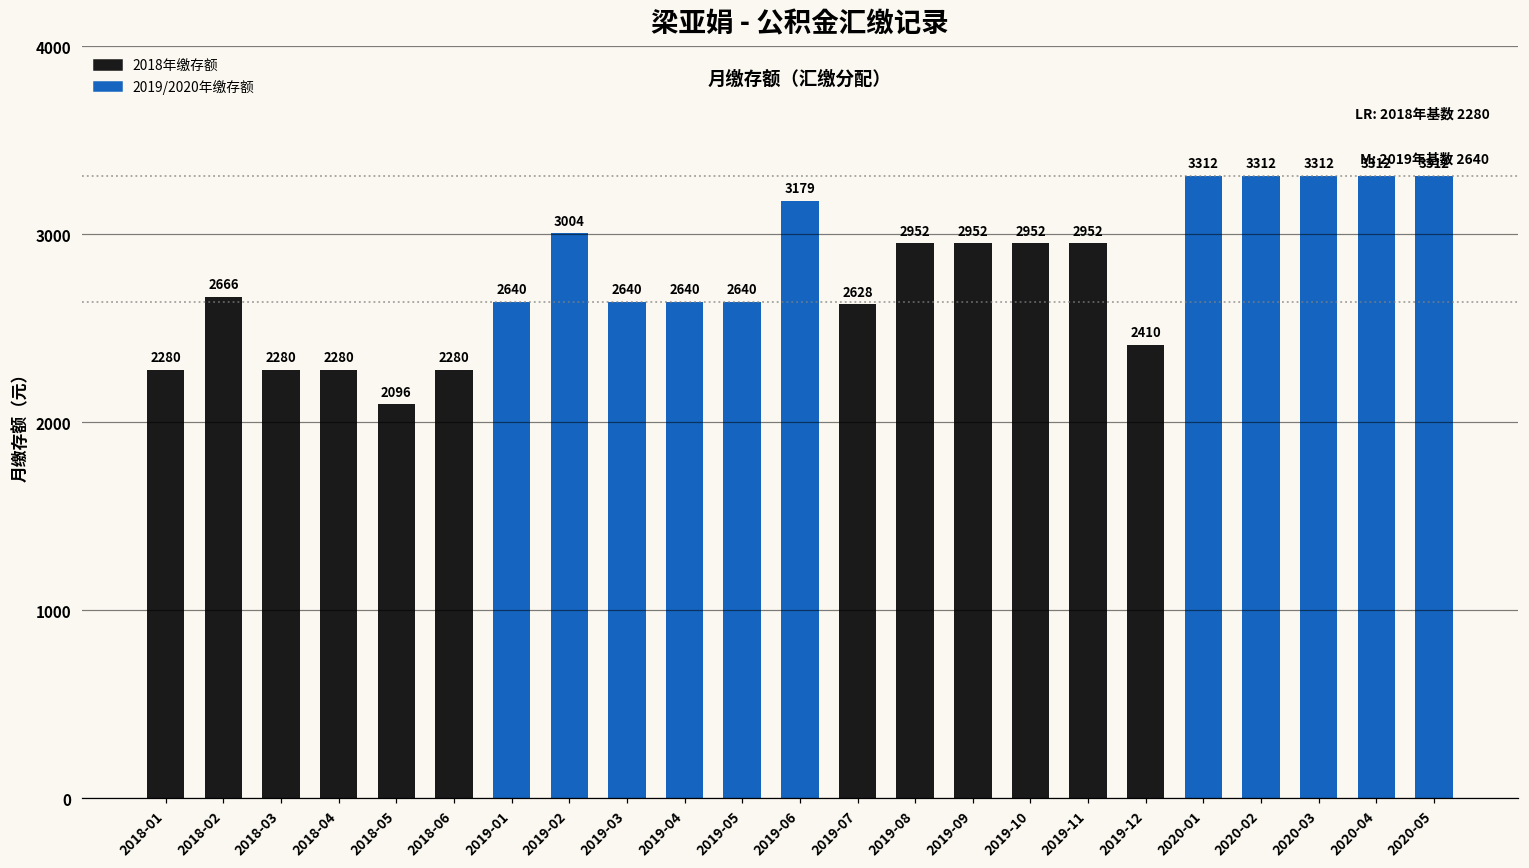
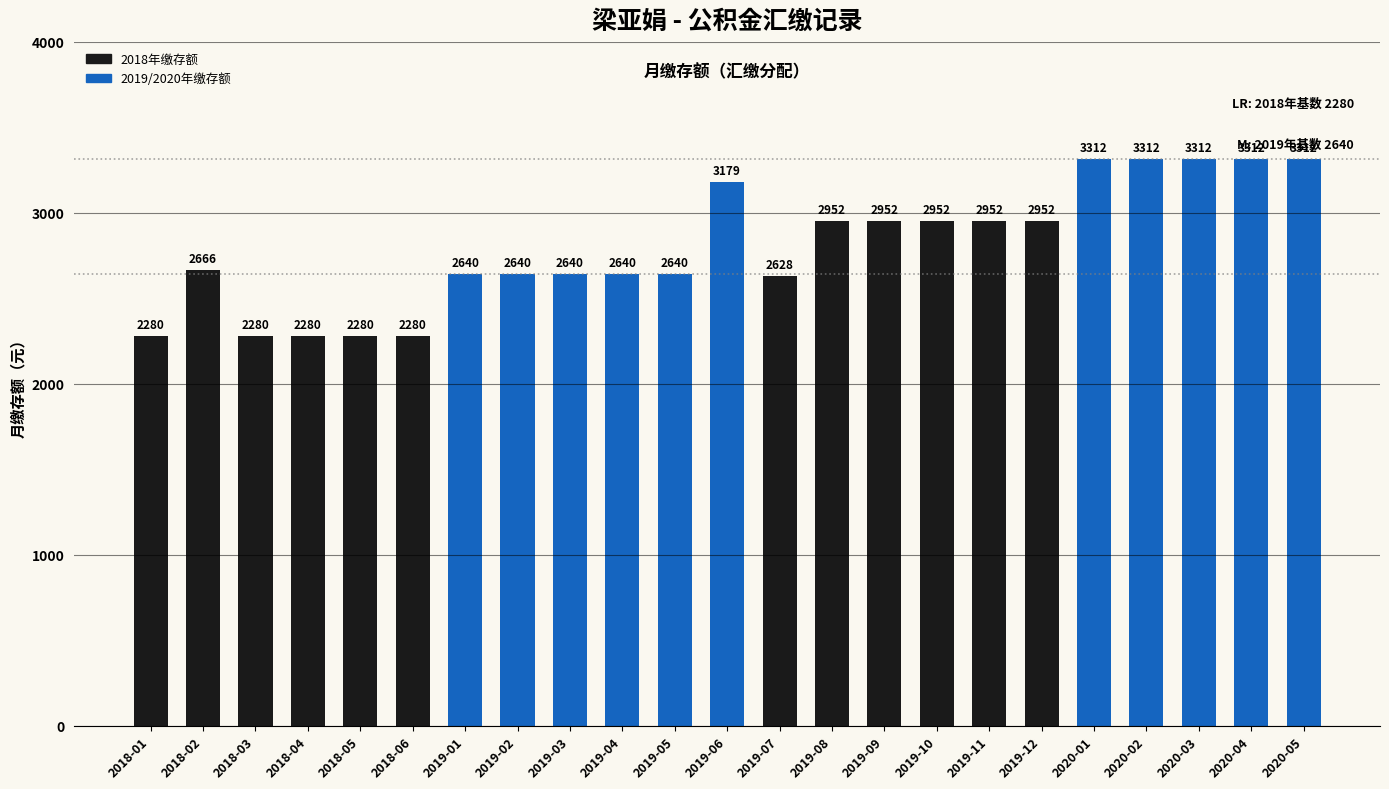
  {
    "2018年缴存额": {
      "2018-01": 2280,
      "2018-02": 2666,
      "2018-03": 2280,
      "2018-04": 2280,
-     "2018-05": 2096,
+     "2018-05": 2280,
      "2018-06": 2280,
      "2019-07": 2628,
      "2019-08": 2952,
      "2019-09": 2952,
      "2019-10": 2952,
      "2019-11": 2952,
-     "2019-12": 2410
+     "2019-12": 2952
    },
    "2019/2020年缴存额": {
      "2019-01": 2640,
-     "2019-02": 3004,
+     "2019-02": 2640,
      "2019-03": 2640,
      "2019-04": 2640,
      "2019-05": 2640,
      "2019-06": 3179,
      "2020-01": 3312,
      "2020-02": 3312,
      "2020-03": 3312
    }
  }
